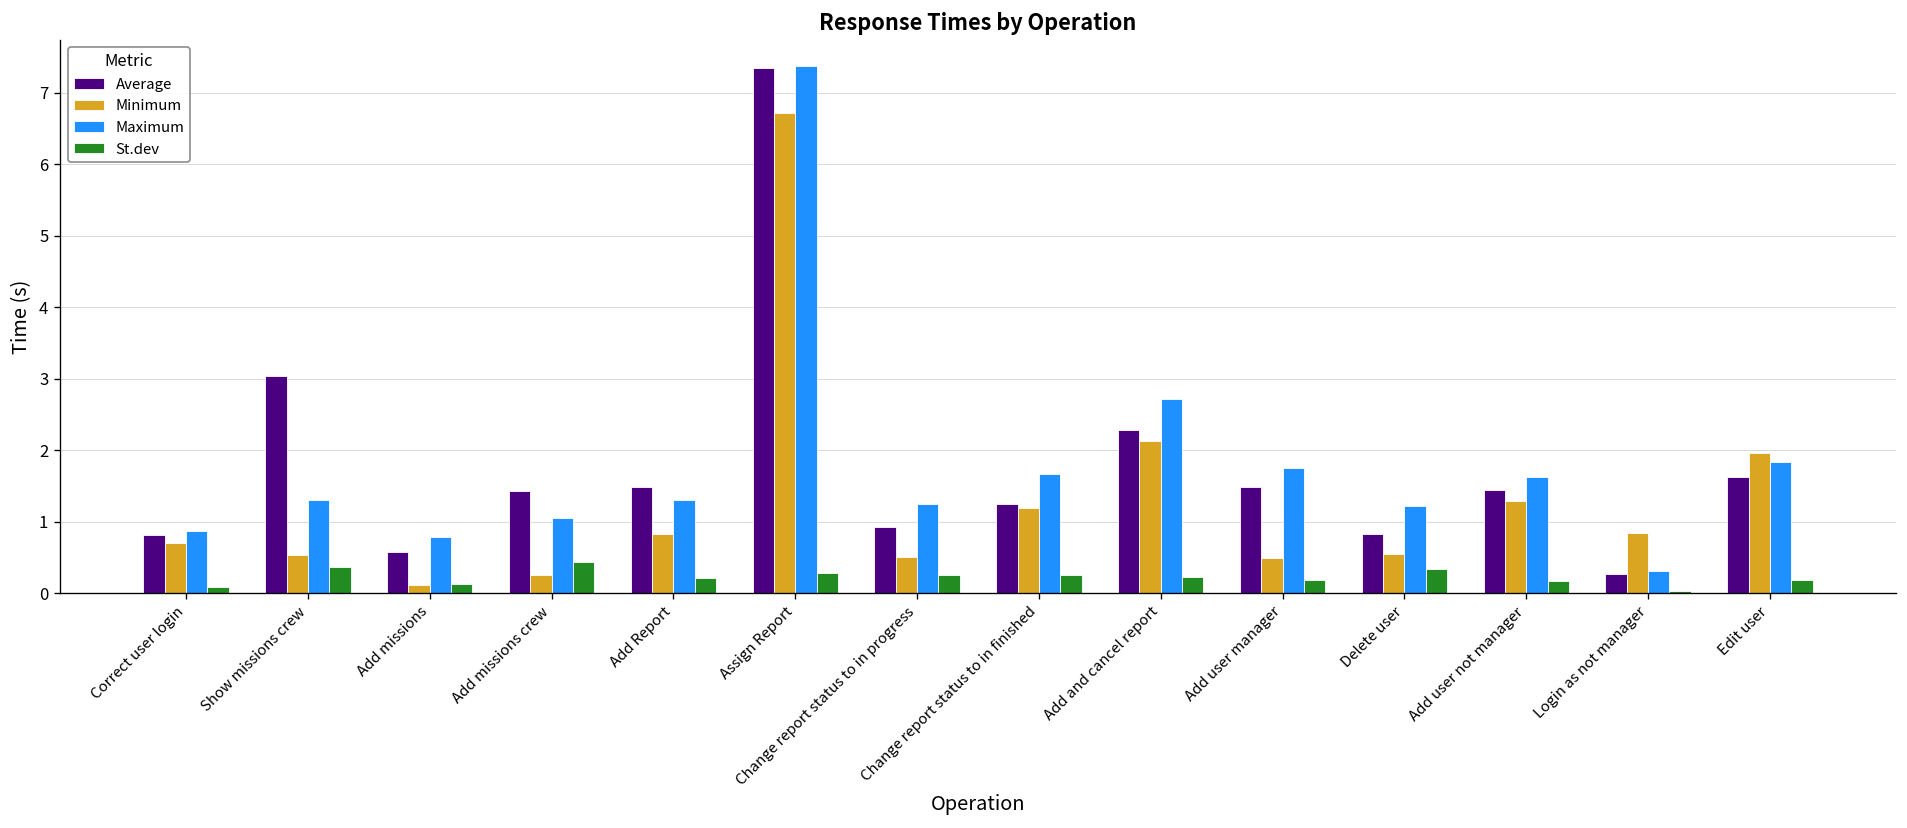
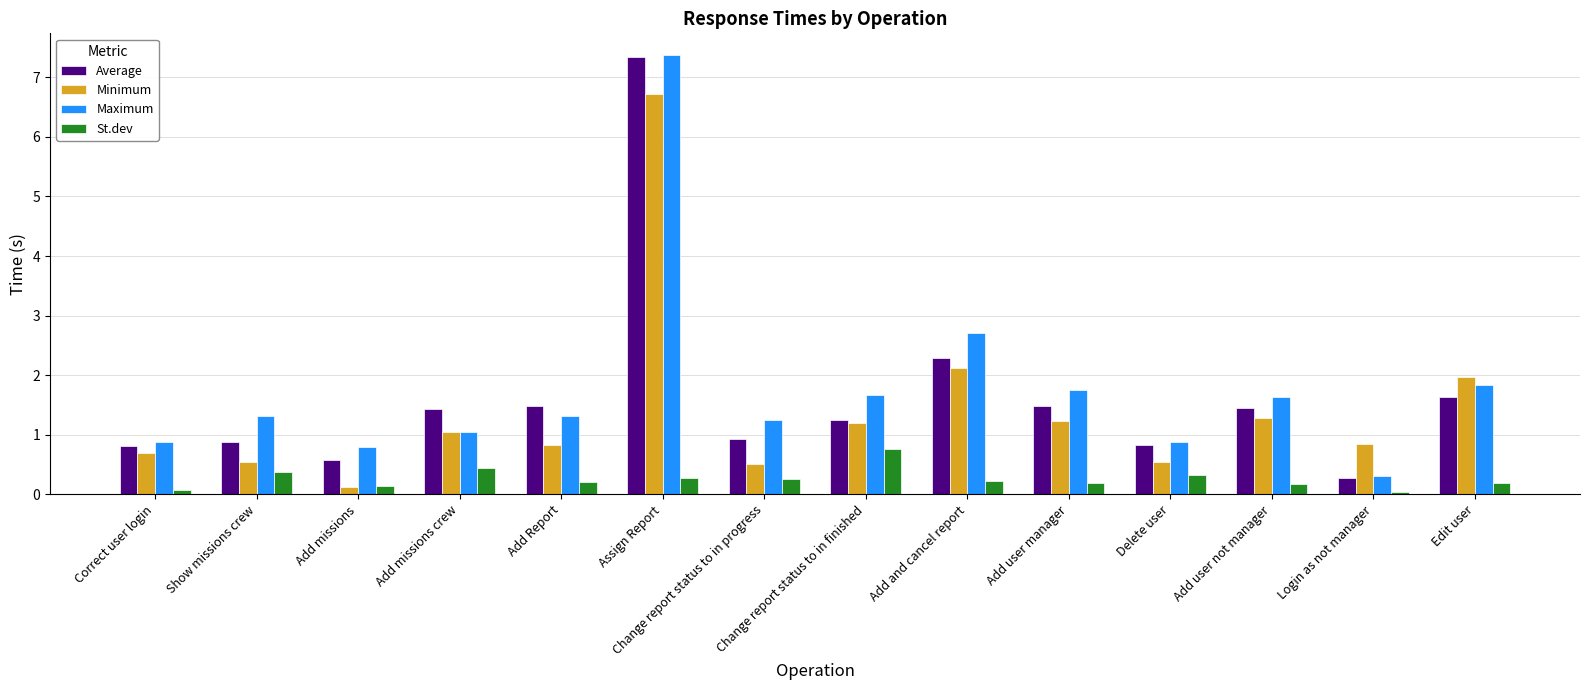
  {
    "Average": {
      "Correct user login": 0.8,
-     "Show missions crew": 3.0,
+     "Show missions crew": 0.9,
      "Add missions": 0.6,
      "Add missions crew": 1.4,
      "Add Report": 1.5,
      "Assign Report": 7.3,
      "Change report status to in progress": 0.9,
      "Change report status to in finished": 1.2,
      "Add and cancel report": 2.3,
      "Add user manager": 1.5,
      "Delete user": 0.8,
      "Add user not manager": 1.4,
      "Login as not manager": 0.3,
      "Edit user": 1.6
    },
    "Minimum": {
      "Correct user login": 0.7,
      "Show missions crew": 0.5,
      "Add missions": 0.1,
-     "Add missions crew": 0.2,
+     "Add missions crew": 1.0,
      "Add Report": 0.8,
      "Assign Report": 6.7,
      "Change report status to in progress": 0.5,
      "Change report status to in finished": 1.2,
      "Add and cancel report": 2.1,
-     "Add user manager": 0.5,
+     "Add user manager": 1.2,
      "Delete user": 0.5,
      "Add user not manager": 1.3,
      "Login as not manager": 0.8,
      "Edit user": 2.0
    },
    "Maximum": {
      "Correct user login": 0.9,
      "Show missions crew": 1.3,
      "Add missions": 0.8,
      "Add missions crew": 1.1,
      "Add Report": 1.3,
      "Assign Report": 7.4,
      "Change report status to in progress": 1.3,
      "Change report status to in finished": 1.7,
      "Add and cancel report": 2.7,
      "Add user manager": 1.7,
-     "Delete user": 1.2,
+     "Delete user": 0.9,
      "Add user not manager": 1.6,
      "Login as not manager": 0.3,
      "Edit user": 1.8
    },
    "St.dev": {
      "Correct user login": 0.1,
      "Show missions crew": 0.4,
      "Add missions": 0.1,
      "Add missions crew": 0.4,
      "Add Report": 0.2,
      "Assign Report": 0.3,
      "Change report status to in progress": 0.3,
-     "Change report status to in finished": 0.3,
+     "Change report status to in finished": 0.8,
      "Add and cancel report": 0.2,
      "Add user manager": 0.2,
      "Delete user": 0.3,
      "Add user not manager": 0.2,
      "Edit user": 0.2
    }
  }
